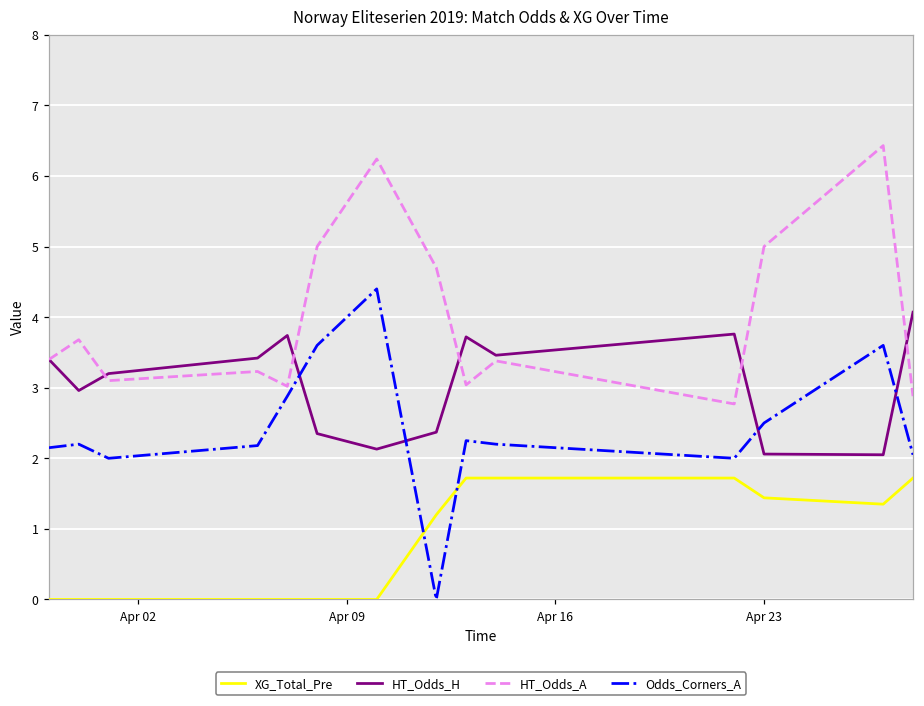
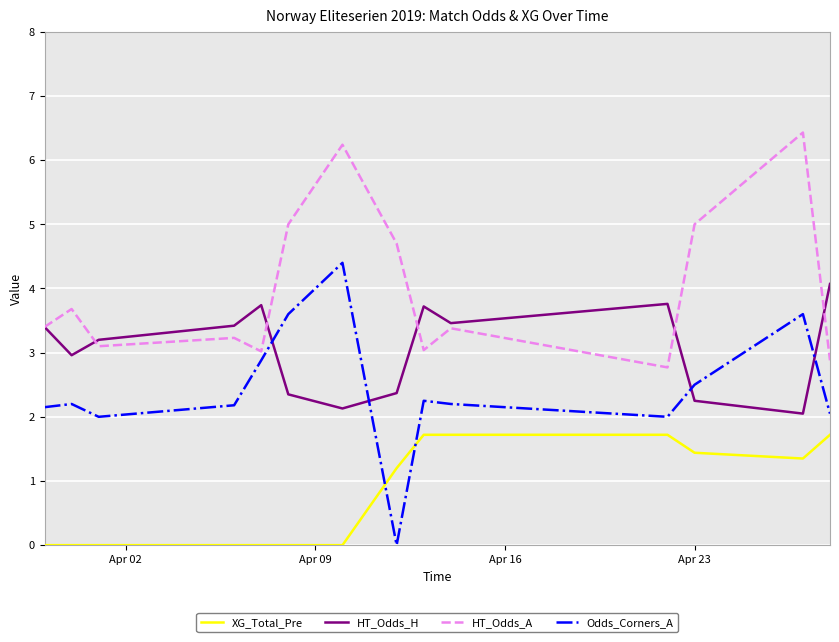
  {
    "XG_Total_Pre": {
      "Apr 23": 1.4
    },
    "HT_Odds_H": {
-     "Apr 23": 2.1
+     "Apr 23": 2.3
    },
    "HT_Odds_A": {
      "Apr 23": 5.0
    },
    "Odds_Corners_A": {
      "Apr 23": 2.5
    }
  }
